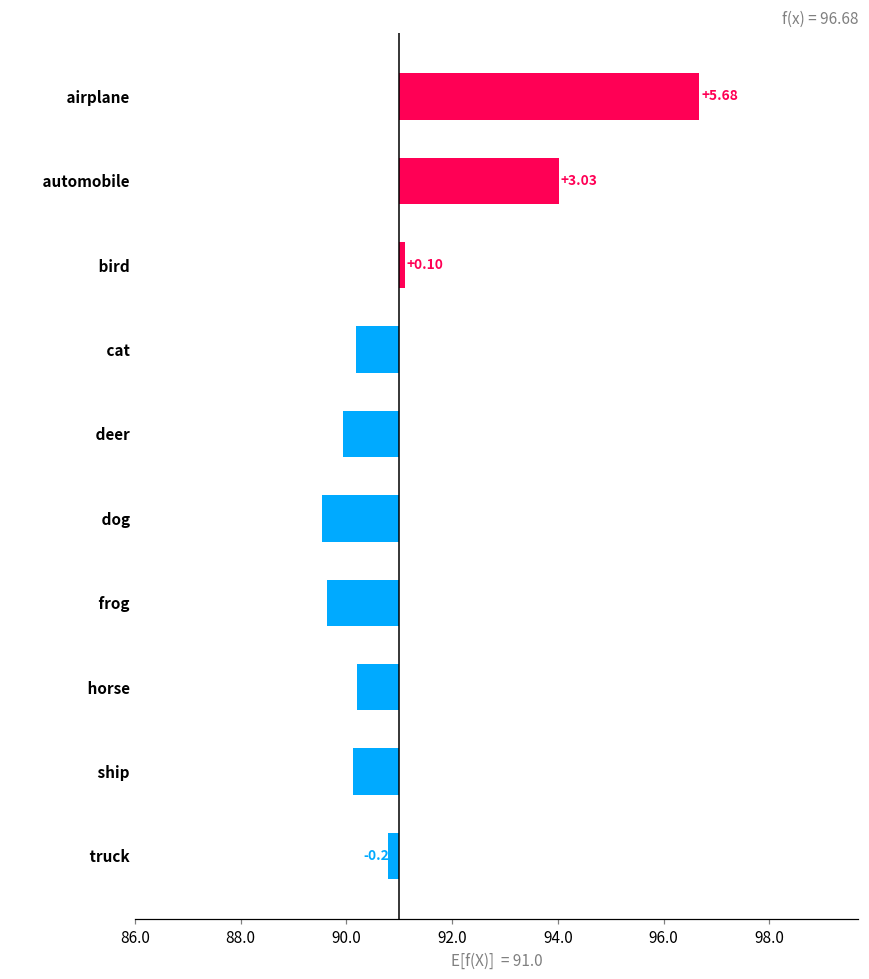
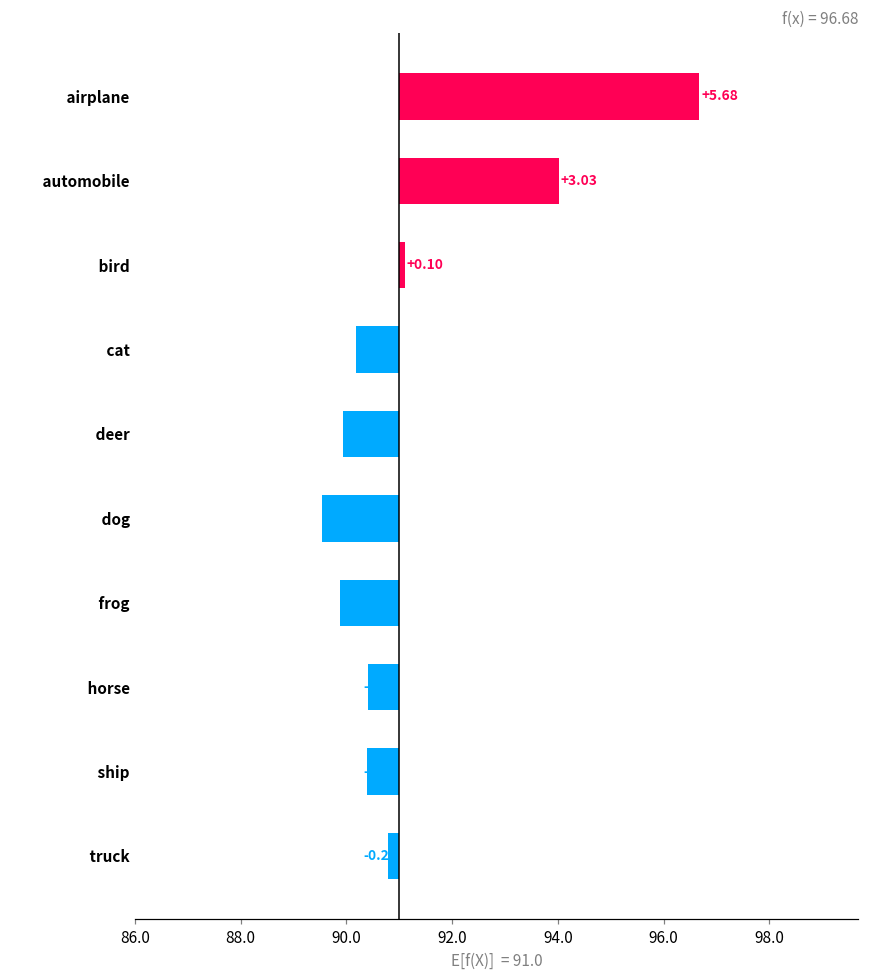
  {
    "cat": 90.2,
    "deer": 89.9,
    "dog": 89.5,
-   "frog": 89.6,
-   "horse": 90.2,
-   "ship": 90.1
+   "frog": 89.9,
+   "horse": 90.4,
+   "ship": 90.4
  }
